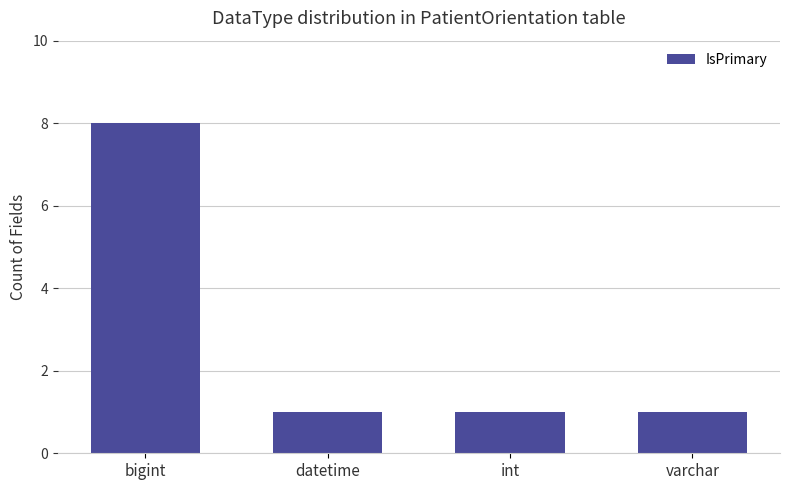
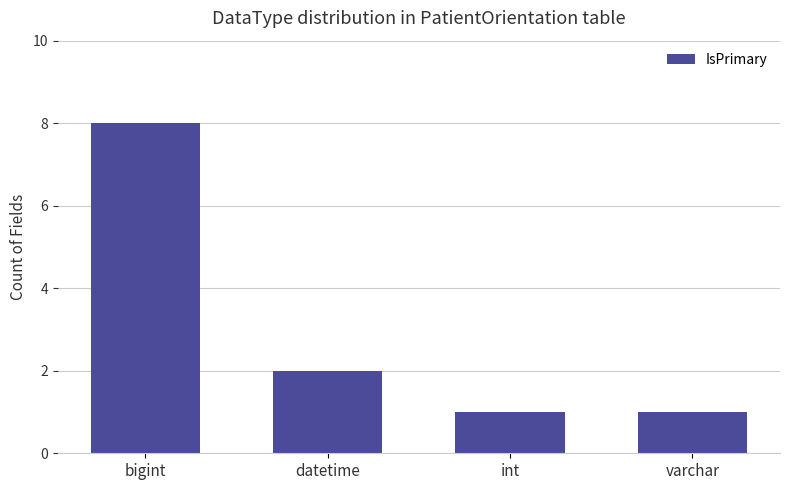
  {
    "bigint": 8,
-   "datetime": 1,
+   "datetime": 2,
    "int": 1,
    "varchar": 1
  }
